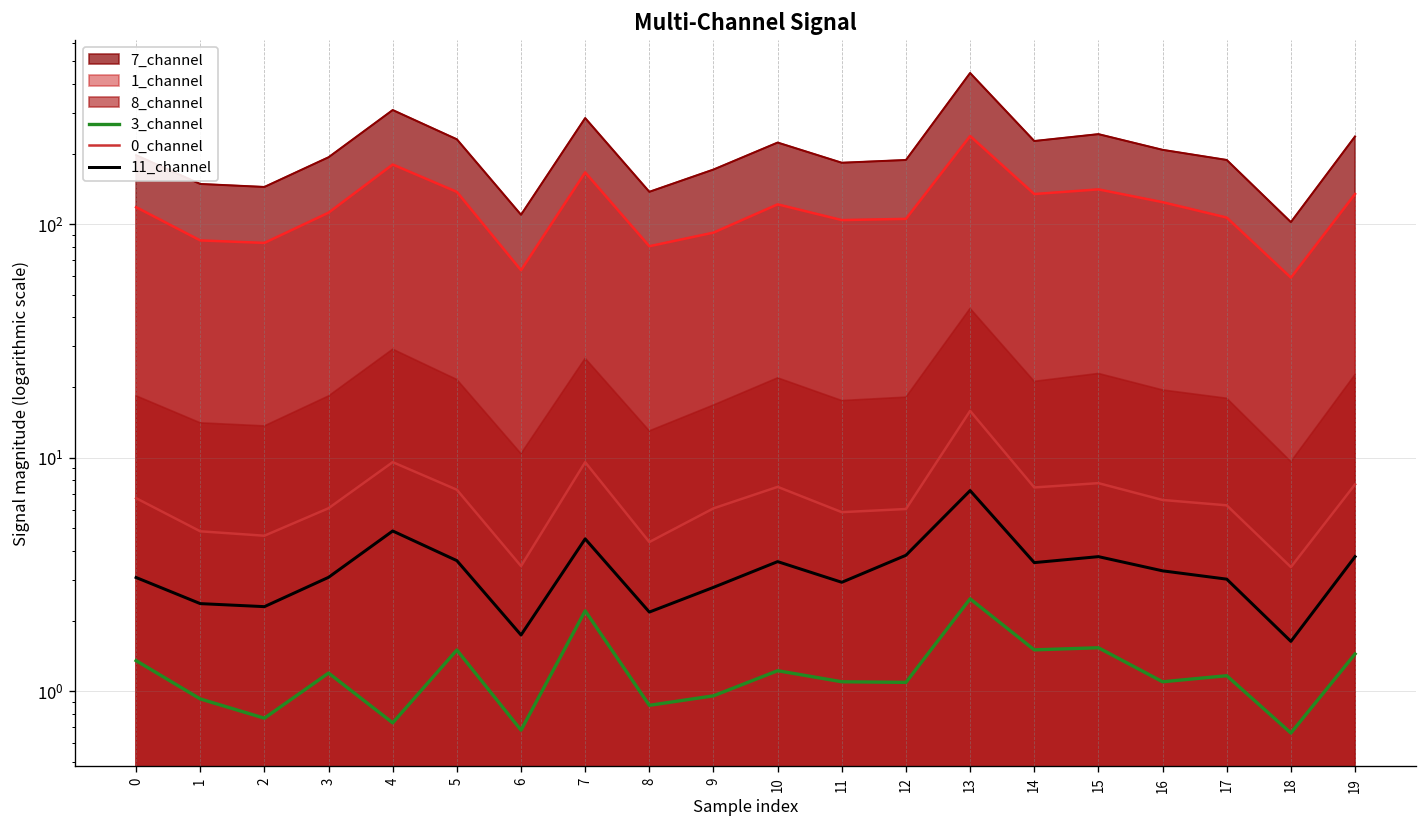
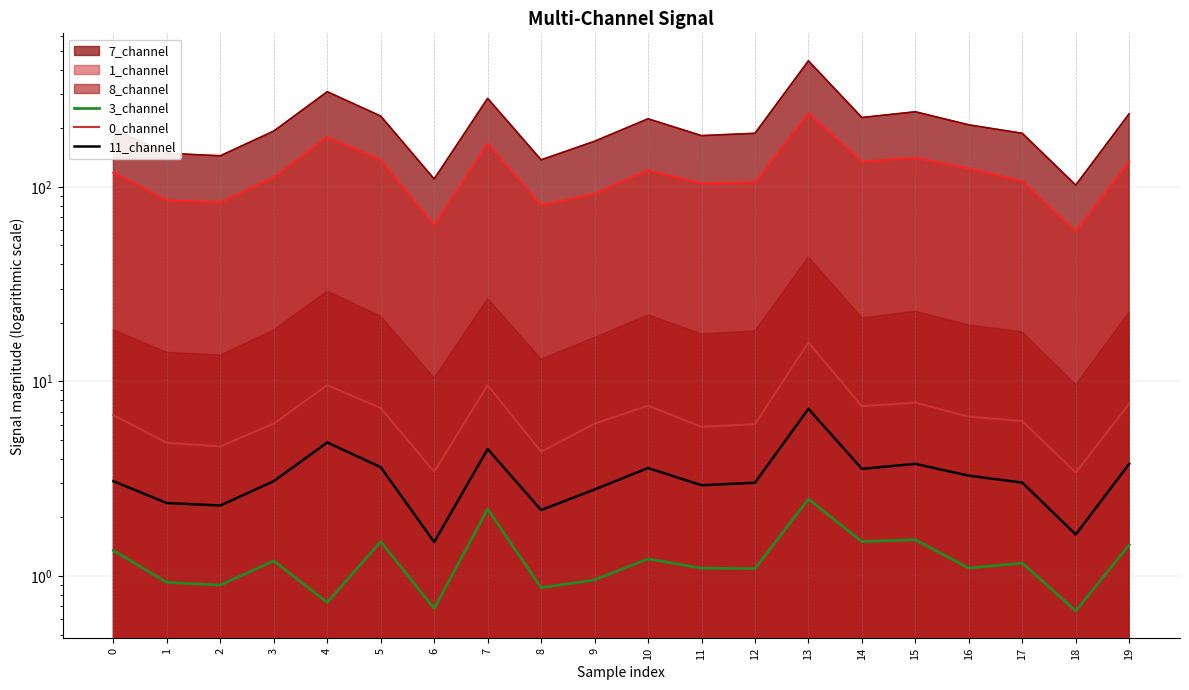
  {
    "3_channel": {
      "0": 1.4,
      "1": 0.9,
-     "2": 0.77,
+     "2": 0.9,
      "3": 1.2,
      "4": 0.73,
      "5": 1.5,
      "6": 0.68,
      "7": 2.2,
      "8": 0.9,
      "9": 1.0,
      "10": 1.2,
      "11": 1.1,
      "12": 1.1,
      "13": 2.5,
      "14": 1.5,
      "15": 1.5,
      "16": 1.1,
      "17": 1.2,
      "18": 0.66,
      "19": 1.4
    },
    "11_channel": {
      "0": 3.1,
      "1": 2.4,
      "2": 2.3,
      "3": 3.1,
      "4": 4.9,
      "5": 3.6,
-     "6": 1.7,
+     "6": 1.5,
      "7": 4.5,
      "8": 2.2,
      "9": 2.8,
      "10": 3.6,
      "11": 2.9,
-     "12": 3.8,
+     "12": 3.0,
      "13": 7.2,
      "14": 3.6,
      "15": 3.8,
      "16": 3.3,
      "17": 3.0,
      "18": 1.6,
      "19": 3.8
    }
  }
